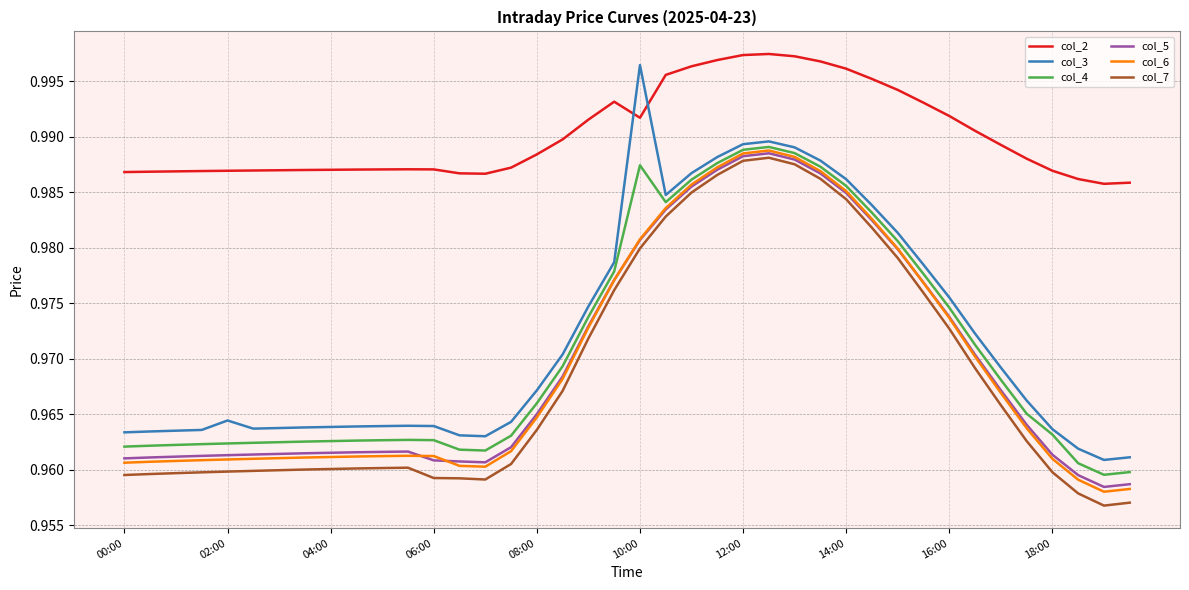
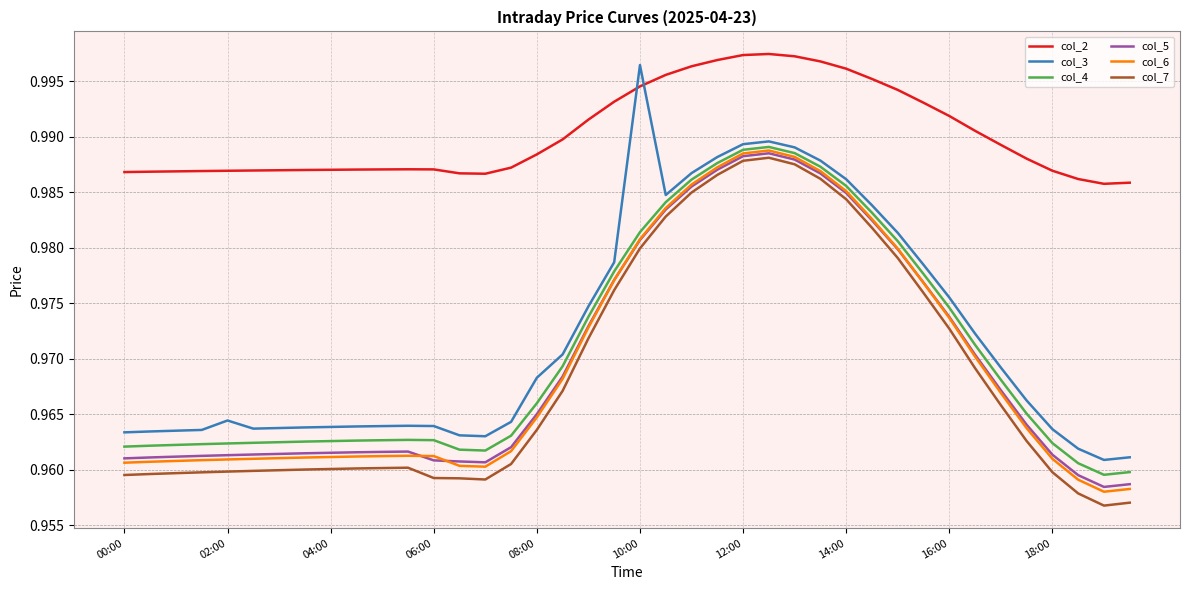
  {
    "col_2": {
      "00:00": 0.9868,
      "02:00": 0.9869,
      "04:00": 0.9870,
      "06:00": 0.9871,
      "08:00": 0.9884,
-     "10:00": 0.9917,
+     "10:00": 0.9945,
      "12:00": 0.9974,
      "14:00": 0.9961,
      "16:00": 0.9919,
      "18:00": 0.9869
    },
    "col_3": {
      "00:00": 0.9634,
      "02:00": 0.9644,
      "04:00": 0.9638,
      "06:00": 0.9639,
-     "08:00": 0.9671,
+     "08:00": 0.9683,
      "10:00": 0.9965,
      "12:00": 0.9893,
      "14:00": 0.9862,
      "16:00": 0.9755,
      "18:00": 0.9636
    },
    "col_4": {
      "00:00": 0.9621,
      "02:00": 0.9624,
      "04:00": 0.9626,
      "06:00": 0.9626,
      "08:00": 0.9660,
-     "10:00": 0.9874,
+     "10:00": 0.9814,
      "12:00": 0.9888,
      "14:00": 0.9856,
      "16:00": 0.9746,
-     "18:00": 0.9632
+     "18:00": 0.9624
    },
    "col_5": {
      "00:00": 0.9610,
      "02:00": 0.9613,
      "04:00": 0.9615,
      "06:00": 0.9608,
      "08:00": 0.9650,
      "12:00": 0.9882,
      "18:00": 0.9613
    },
    "col_6": {
      "00:00": 0.9606,
      "02:00": 0.9609,
      "04:00": 0.9611,
      "06:00": 0.9612,
      "08:00": 0.9647,
      "12:00": 0.9885,
      "18:00": 0.9610
    },
    "col_7": {
      "00:00": 0.9595,
      "02:00": 0.9598,
      "04:00": 0.9600,
      "06:00": 0.9592,
      "08:00": 0.9636,
      "10:00": 0.9799,
      "12:00": 0.9878,
      "14:00": 0.9844,
      "16:00": 0.9727,
      "18:00": 0.9598
    }
  }
